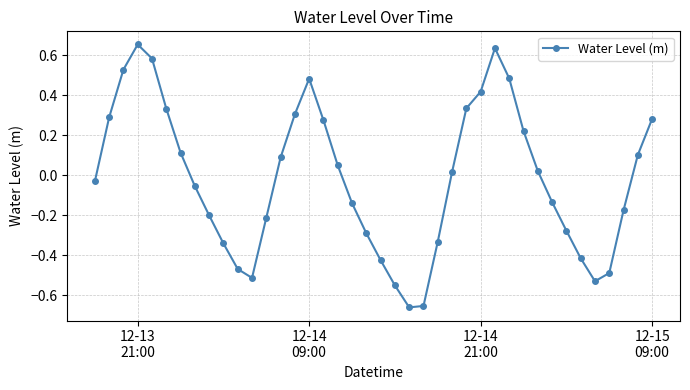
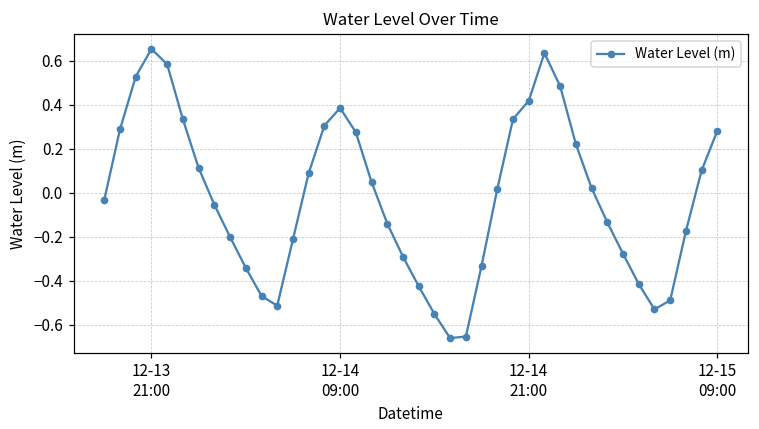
  {
    "12-13 21:00": 0.65,
-   "12-14 09:00": 0.48,
+   "12-14 09:00": 0.39,
    "12-14 21:00": 0.42,
    "12-15 09:00": 0.28
  }
